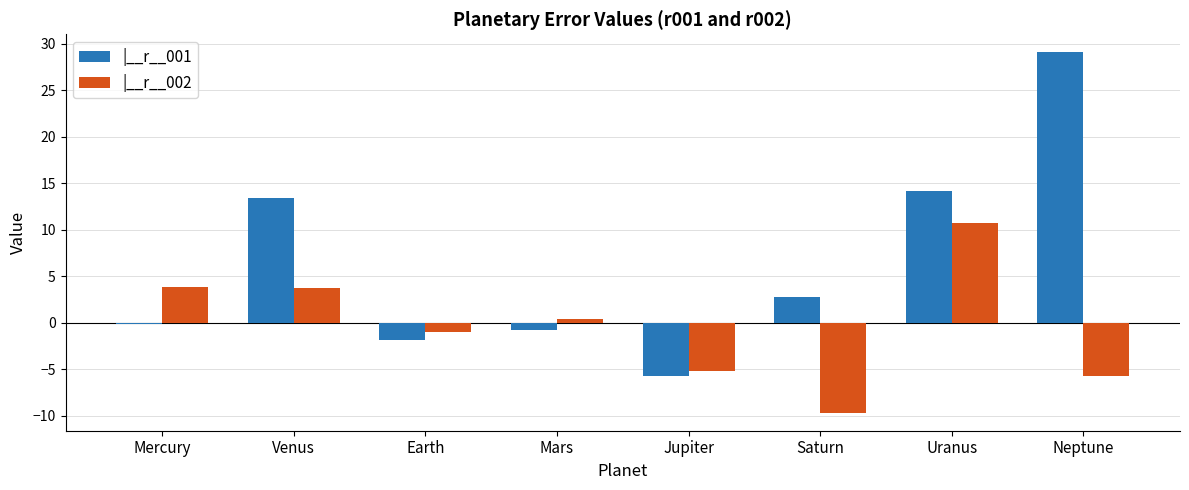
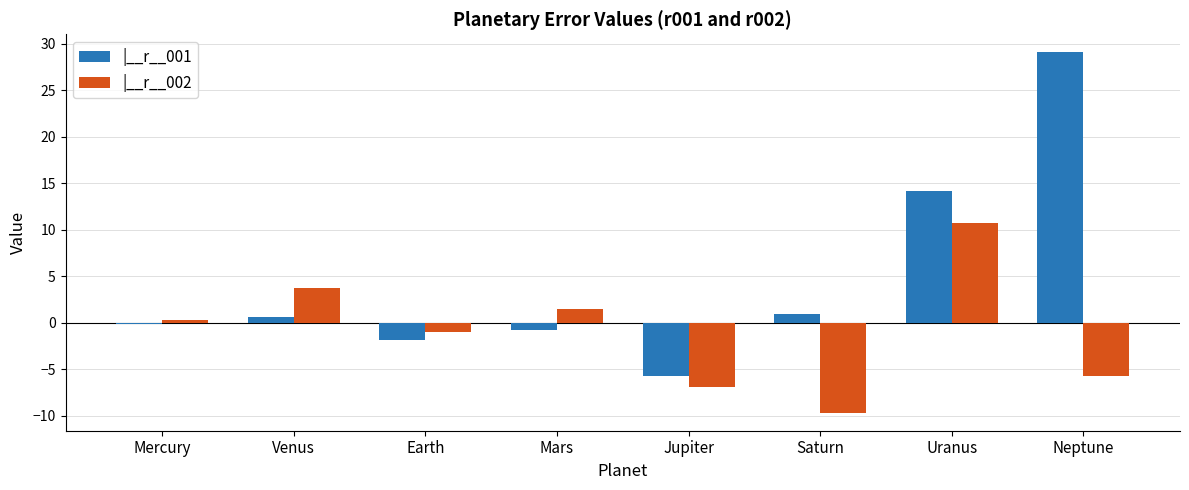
  {
    "|__r__001": {
-     "Venus": 13,
+     "Venus": 1,
      "Earth": -2,
      "Mars": -1,
      "Jupiter": -6,
-     "Saturn": 3,
+     "Saturn": 1,
      "Uranus": 14,
      "Neptune": 29
    },
    "|__r__002": {
-     "Mercury": 4,
+     "Mercury": 0,
      "Venus": 4,
      "Earth": -1,
-     "Mars": 0,
-     "Jupiter": -5,
+     "Mars": 1,
+     "Jupiter": -7,
      "Saturn": -10,
      "Uranus": 11,
      "Neptune": -6
    }
  }
